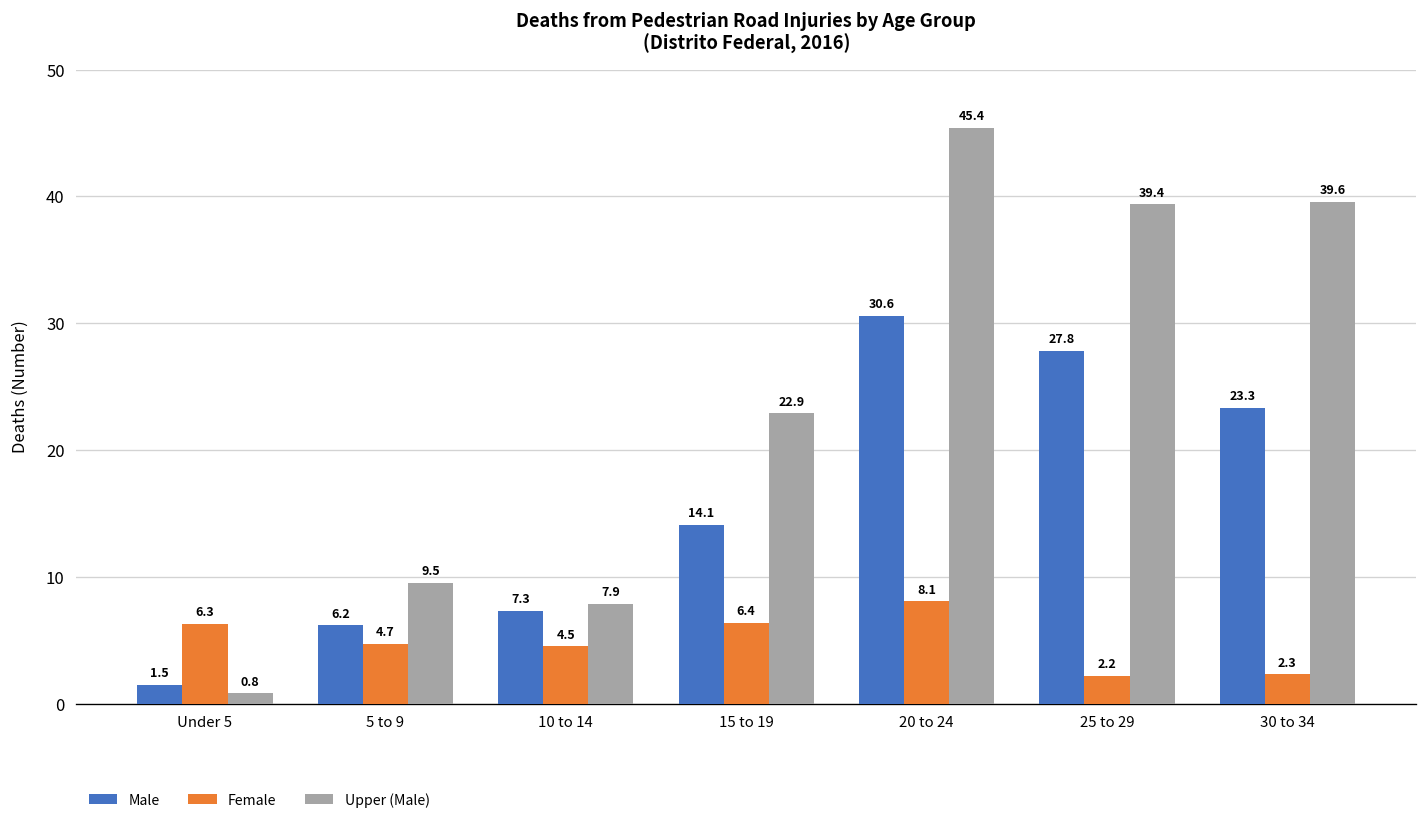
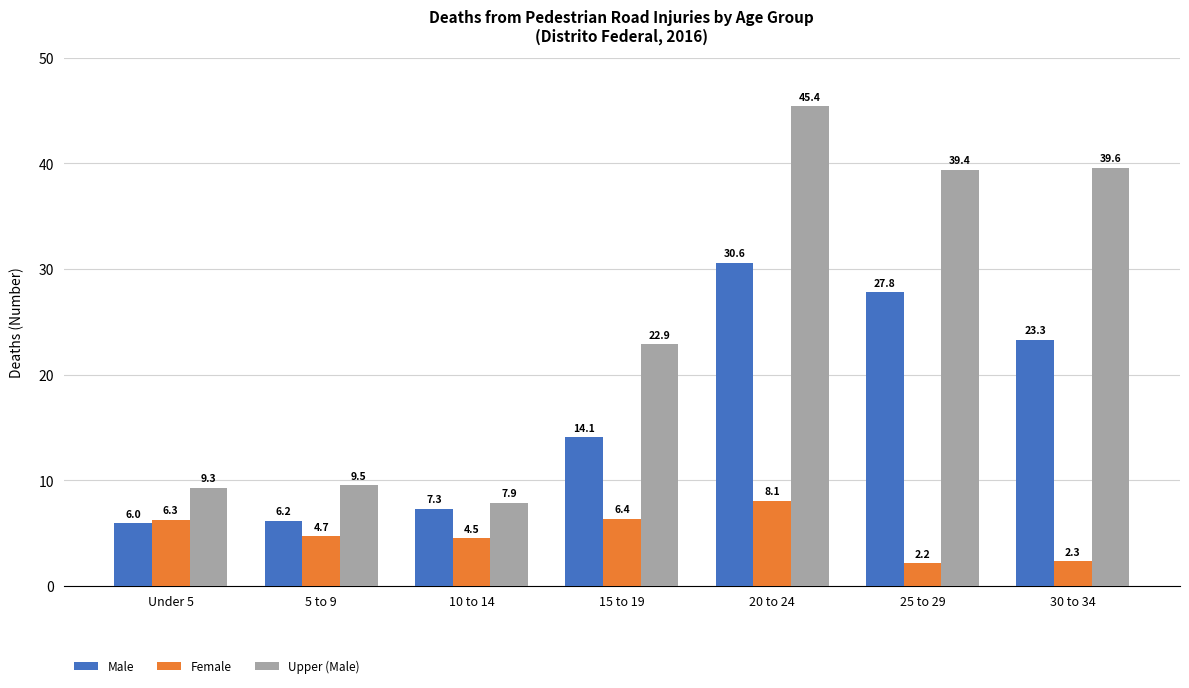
  {
    "Male": {
-     "Under 5": 1.5,
+     "Under 5": 6.0,
      "5 to 9": 6.2,
      "10 to 14": 7.3,
      "15 to 19": 14.1,
      "20 to 24": 30.6,
      "25 to 29": 27.8,
      "30 to 34": 23.3
    },
    "Female": {
      "Under 5": 6.3,
      "5 to 9": 4.7,
      "10 to 14": 4.5,
      "15 to 19": 6.4,
      "20 to 24": 8.1,
      "25 to 29": 2.2,
      "30 to 34": 2.3
    },
    "Upper (Male)": {
-     "Under 5": 0.8,
+     "Under 5": 9.3,
      "5 to 9": 9.5,
      "10 to 14": 7.9,
      "15 to 19": 22.9,
      "20 to 24": 45.4,
      "25 to 29": 39.4,
      "30 to 34": 39.6
    }
  }
